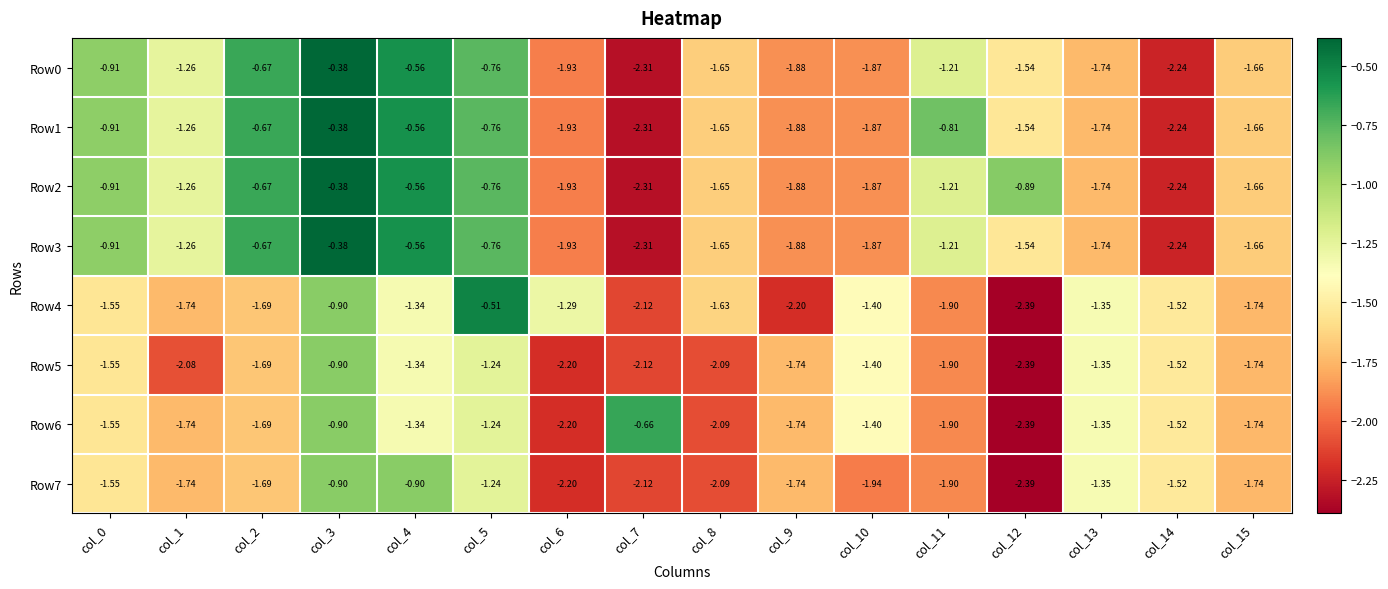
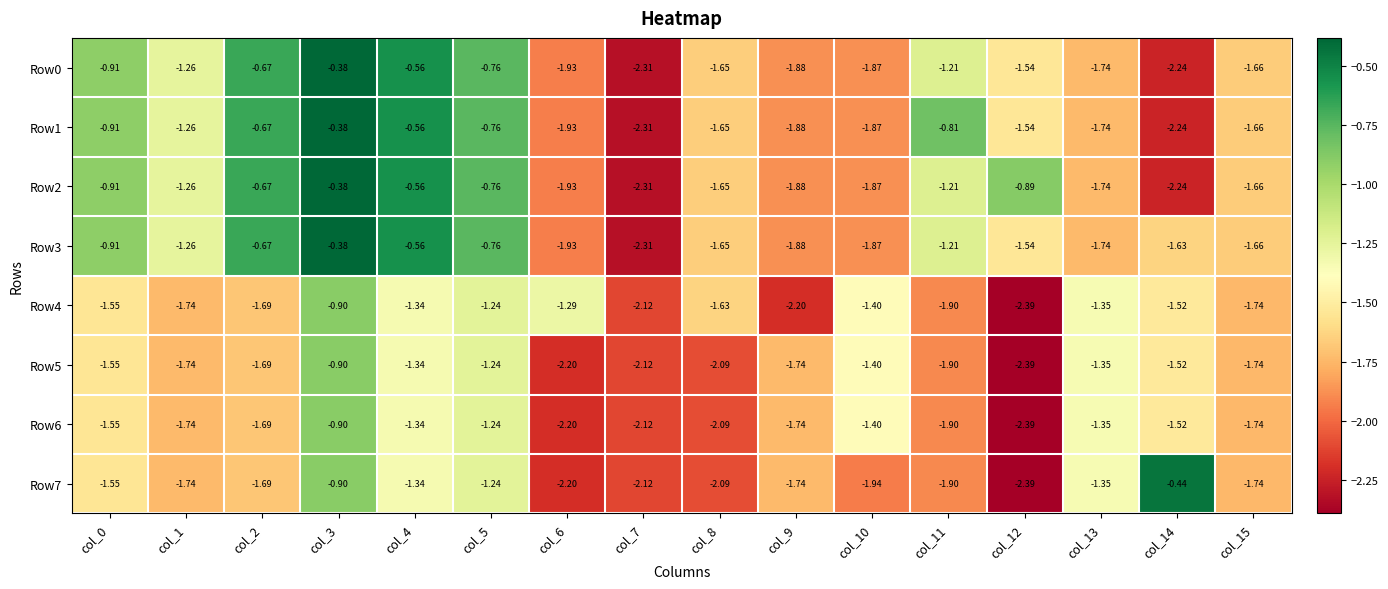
  {
    "Row0": {
      "col_0": -0.91,
      "col_1": -1.26,
      "col_2": -0.67,
      "col_3": -0.38,
      "col_4": -0.56,
      "col_5": -0.76,
      "col_6": -1.93,
      "col_7": -2.31,
      "col_8": -1.65,
      "col_9": -1.88,
      "col_10": -1.87,
      "col_11": -1.21,
      "col_12": -1.54,
      "col_13": -1.74,
      "col_14": -2.24,
      "col_15": -1.66
    },
    "Row1": {
      "col_0": -0.91,
      "col_1": -1.26,
      "col_2": -0.67,
      "col_3": -0.38,
      "col_4": -0.56,
      "col_5": -0.76,
      "col_6": -1.93,
      "col_7": -2.31,
      "col_8": -1.65,
      "col_9": -1.88,
      "col_10": -1.87,
      "col_11": -0.81,
      "col_12": -1.54,
      "col_13": -1.74,
      "col_14": -2.24,
      "col_15": -1.66
    },
    "Row2": {
      "col_0": -0.91,
      "col_1": -1.26,
      "col_2": -0.67,
      "col_3": -0.38,
      "col_4": -0.56,
      "col_5": -0.76,
      "col_6": -1.93,
      "col_7": -2.31,
      "col_8": -1.65,
      "col_9": -1.88,
      "col_10": -1.87,
      "col_11": -1.21,
      "col_12": -0.89,
      "col_13": -1.74,
      "col_14": -2.24,
      "col_15": -1.66
    },
    "Row3": {
      "col_0": -0.91,
      "col_1": -1.26,
      "col_2": -0.67,
      "col_3": -0.38,
      "col_4": -0.56,
      "col_5": -0.76,
      "col_6": -1.93,
      "col_7": -2.31,
      "col_8": -1.65,
      "col_9": -1.88,
      "col_10": -1.87,
      "col_11": -1.21,
      "col_12": -1.54,
      "col_13": -1.74,
-     "col_14": -2.24,
+     "col_14": -1.63,
      "col_15": -1.66
    },
    "Row4": {
      "col_0": -1.55,
      "col_1": -1.74,
      "col_2": -1.69,
      "col_3": -0.90,
      "col_4": -1.34,
-     "col_5": -0.51,
+     "col_5": -1.24,
      "col_6": -1.29,
      "col_7": -2.12,
      "col_8": -1.63,
      "col_9": -2.20,
      "col_10": -1.40,
      "col_11": -1.90,
      "col_12": -2.39,
      "col_13": -1.35,
      "col_14": -1.52,
      "col_15": -1.74
    },
    "Row5": {
      "col_0": -1.55,
-     "col_1": -2.08,
+     "col_1": -1.74,
      "col_2": -1.69,
      "col_3": -0.90,
      "col_4": -1.34,
      "col_5": -1.24,
      "col_6": -2.20,
      "col_7": -2.12,
      "col_8": -2.09,
      "col_9": -1.74,
      "col_10": -1.40,
      "col_11": -1.90,
      "col_12": -2.39,
      "col_13": -1.35,
      "col_14": -1.52,
      "col_15": -1.74
    },
    "Row6": {
      "col_0": -1.55,
      "col_1": -1.74,
      "col_2": -1.69,
      "col_3": -0.90,
      "col_4": -1.34,
      "col_5": -1.24,
      "col_6": -2.20,
-     "col_7": -0.66,
+     "col_7": -2.12,
      "col_8": -2.09,
      "col_9": -1.74,
      "col_10": -1.40,
      "col_11": -1.90,
      "col_12": -2.39,
      "col_13": -1.35,
      "col_14": -1.52,
      "col_15": -1.74
    },
    "Row7": {
      "col_0": -1.55,
      "col_1": -1.74,
      "col_2": -1.69,
      "col_3": -0.90,
-     "col_4": -0.90,
+     "col_4": -1.34,
      "col_5": -1.24,
      "col_6": -2.20,
      "col_7": -2.12,
      "col_8": -2.09,
      "col_9": -1.74,
      "col_10": -1.94,
      "col_11": -1.90,
      "col_12": -2.39,
      "col_13": -1.35,
-     "col_14": -1.52,
+     "col_14": -0.44,
      "col_15": -1.74
    }
  }
